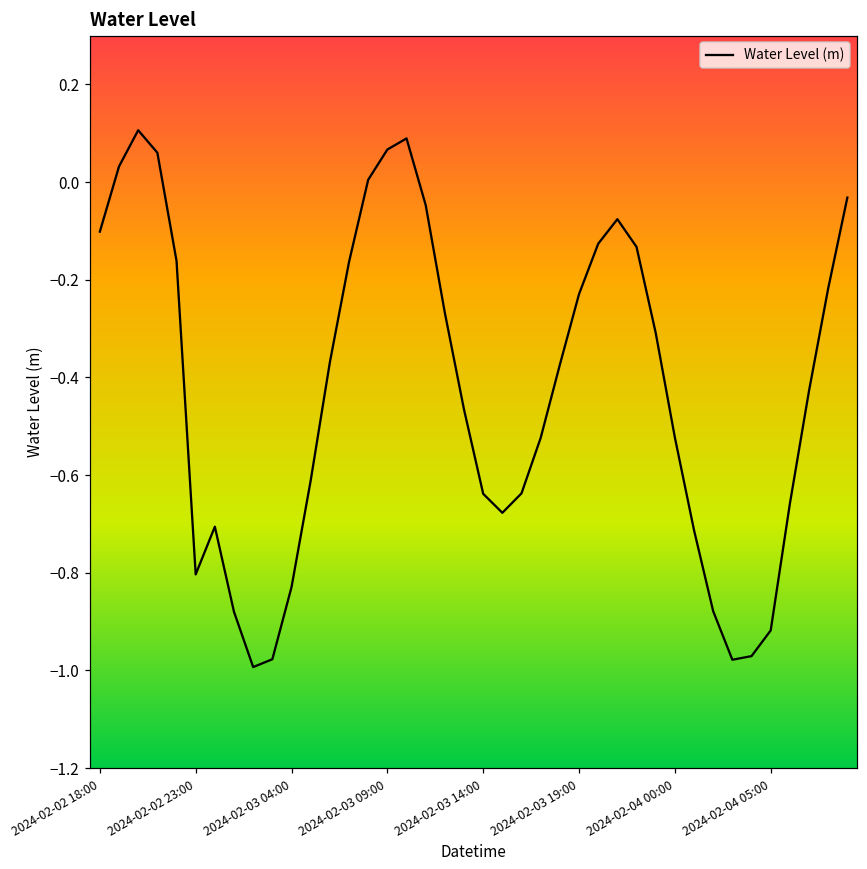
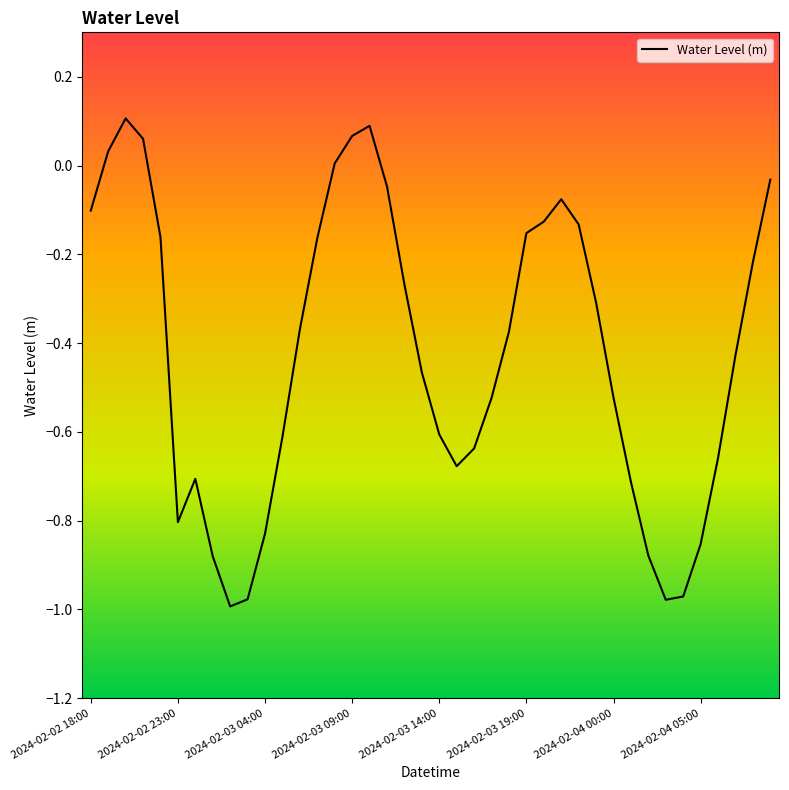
  {
    "2024-02-02 18:00": -0.10,
    "2024-02-02 23:00": -0.80,
    "2024-02-03 04:00": -0.83,
    "2024-02-03 09:00": 0.07,
-   "2024-02-03 14:00": -0.64,
-   "2024-02-03 19:00": -0.23,
+   "2024-02-03 14:00": -0.61,
+   "2024-02-03 19:00": -0.15,
    "2024-02-04 00:00": -0.52,
-   "2024-02-04 05:00": -0.92
+   "2024-02-04 05:00": -0.85
  }
